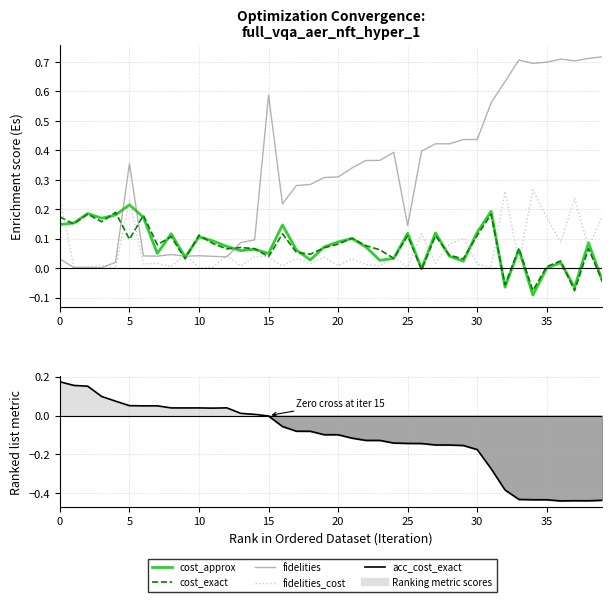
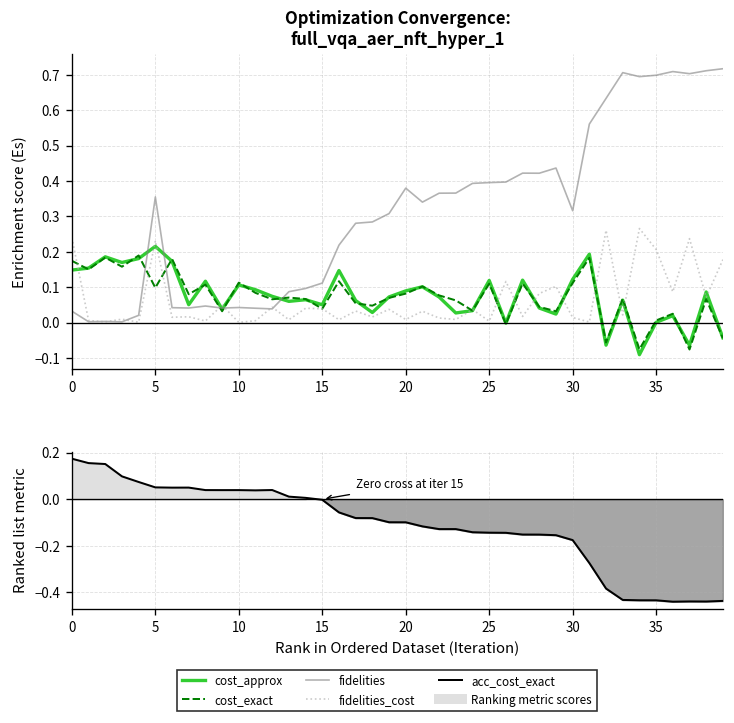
  {
    "Optimization Convergence: full_vqa_aer_nft_hyper_1": {
      "cost_approx": {
        "0": 0.15,
        "5": 0.22,
        "15": 0.05,
        "25": 0.12,
        "30": 0.12
      },
      "cost_exact": {
        "0": 0.17,
        "5": 0.10,
        "25": 0.11,
        "30": 0.11
      },
      "fidelities": {
        "0": 0.03,
        "5": 0.36,
        "10": 0.04,
-       "15": 0.59,
-       "20": 0.31,
-       "25": 0.15,
-       "30": 0.44,
+       "15": 0.11,
+       "20": 0.38,
+       "25": 0.40,
+       "30": 0.32,
        "35": 0.70
      },
      "fidelities_cost": {
        "0": 0.24,
        "5": 0.23,
        "10": 0.00,
        "20": 0.01,
        "25": 0.00,
        "30": 0.01,
-       "35": 0.17
+       "35": 0.21
      }
    }
  }
